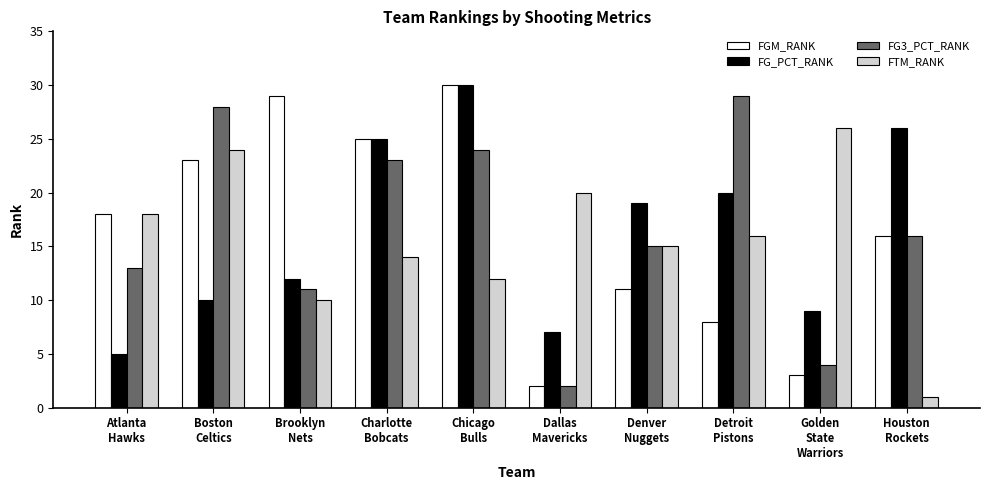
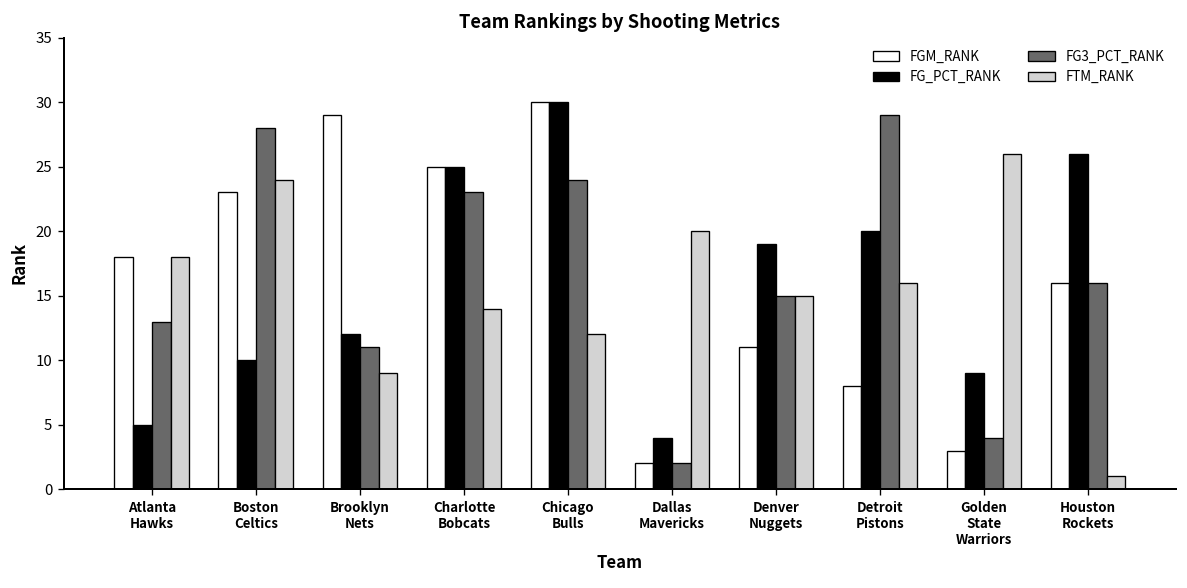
  {
    "FGM_RANK": {
      "Atlanta Hawks": 18,
      "Boston Celtics": 23,
      "Brooklyn Nets": 29,
      "Charlotte Bobcats": 25,
      "Chicago Bulls": 30,
      "Dallas Mavericks": 2,
      "Denver Nuggets": 11,
      "Detroit Pistons": 8,
      "Golden State Warriors": 3,
      "Houston Rockets": 16
    },
    "FG_PCT_RANK": {
      "Atlanta Hawks": 5,
      "Boston Celtics": 10,
      "Brooklyn Nets": 12,
      "Charlotte Bobcats": 25,
      "Chicago Bulls": 30,
-     "Dallas Mavericks": 7,
+     "Dallas Mavericks": 4,
      "Denver Nuggets": 19,
      "Detroit Pistons": 20,
      "Golden State Warriors": 9,
      "Houston Rockets": 26
    },
    "FG3_PCT_RANK": {
      "Atlanta Hawks": 13,
      "Boston Celtics": 28,
      "Brooklyn Nets": 11,
      "Charlotte Bobcats": 23,
      "Chicago Bulls": 24,
      "Dallas Mavericks": 2,
      "Denver Nuggets": 15,
      "Detroit Pistons": 29,
      "Golden State Warriors": 4,
      "Houston Rockets": 16
    },
    "FTM_RANK": {
      "Atlanta Hawks": 18,
      "Boston Celtics": 24,
-     "Brooklyn Nets": 10,
+     "Brooklyn Nets": 9,
      "Charlotte Bobcats": 14,
      "Chicago Bulls": 12,
      "Dallas Mavericks": 20,
      "Denver Nuggets": 15,
      "Detroit Pistons": 16,
      "Golden State Warriors": 26,
      "Houston Rockets": 1
    }
  }
